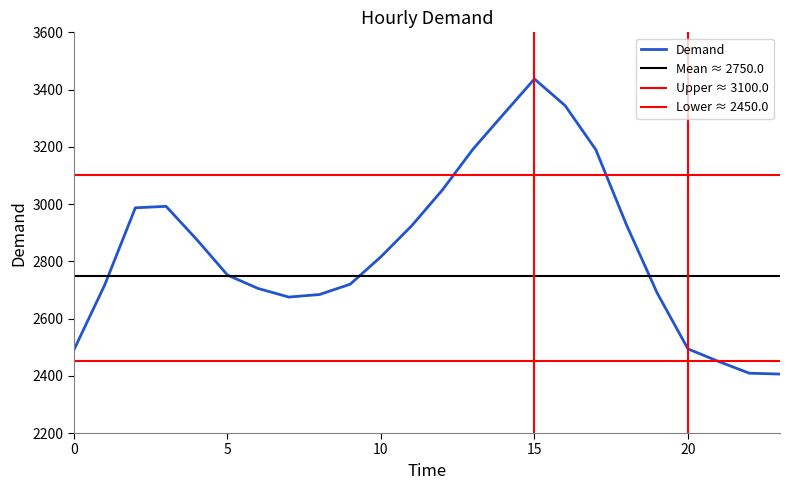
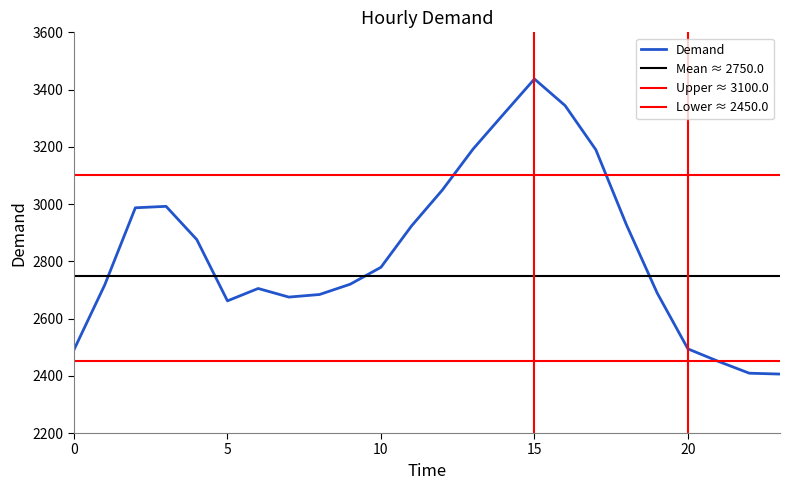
  {
    "0": 2490,
-   "5": 2750,
-   "10": 2820,
+   "5": 2660,
+   "10": 2780,
    "15": 3440,
    "20": 2490
  }
